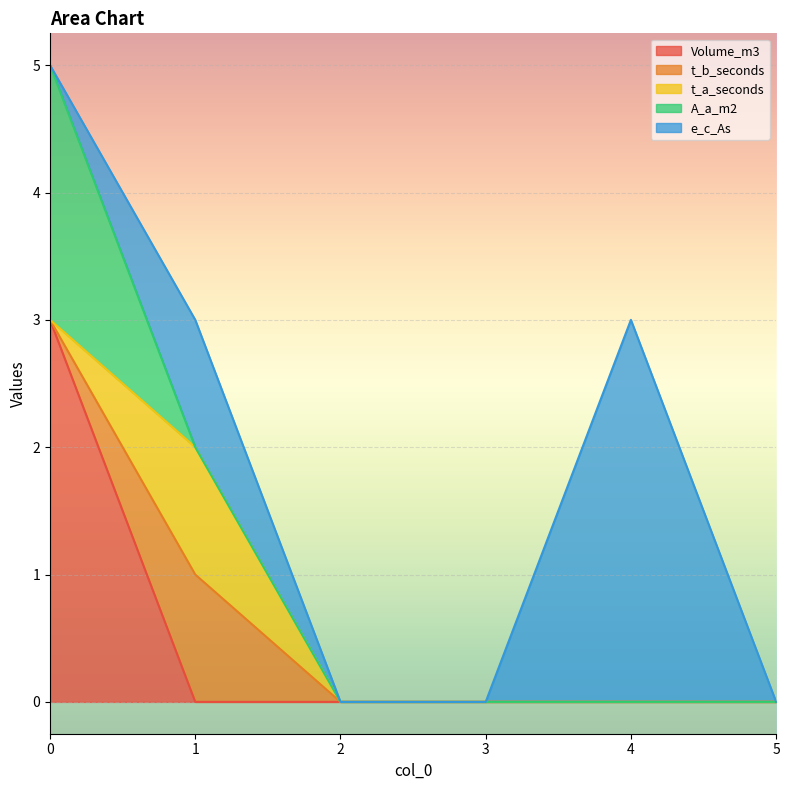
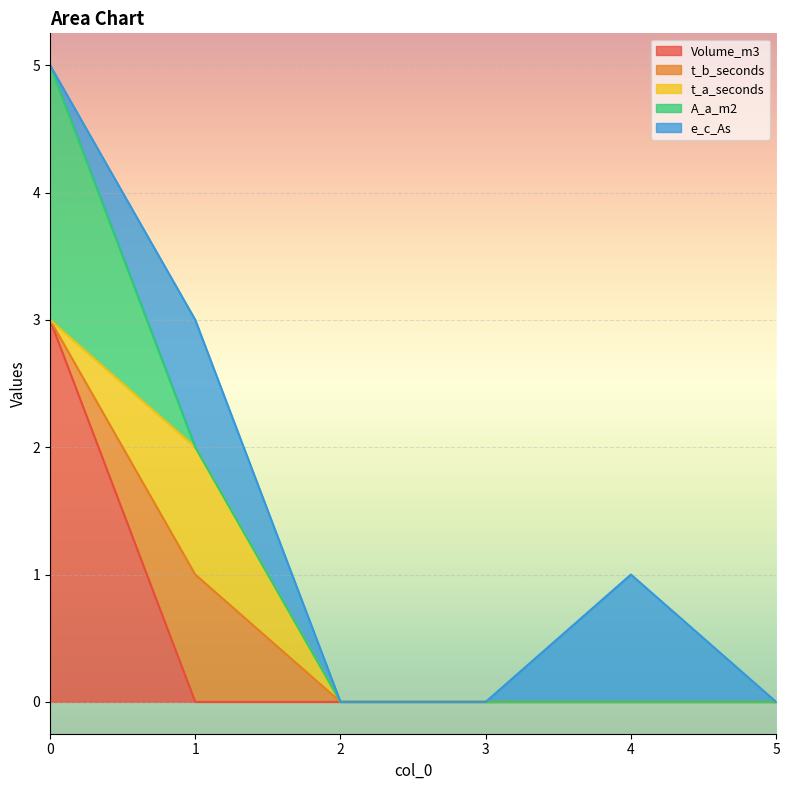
  {
    "e_c_As": {
      "1": 3,
-     "4": 3
+     "4": 1
    }
  }
